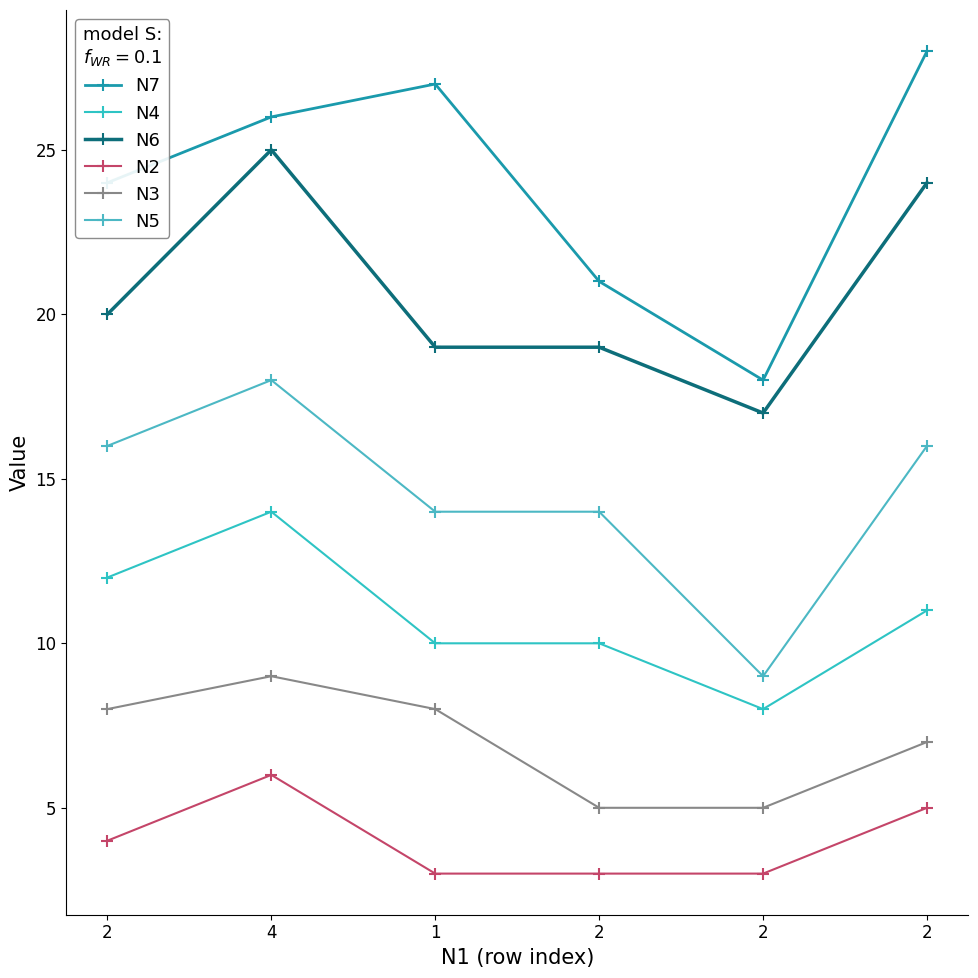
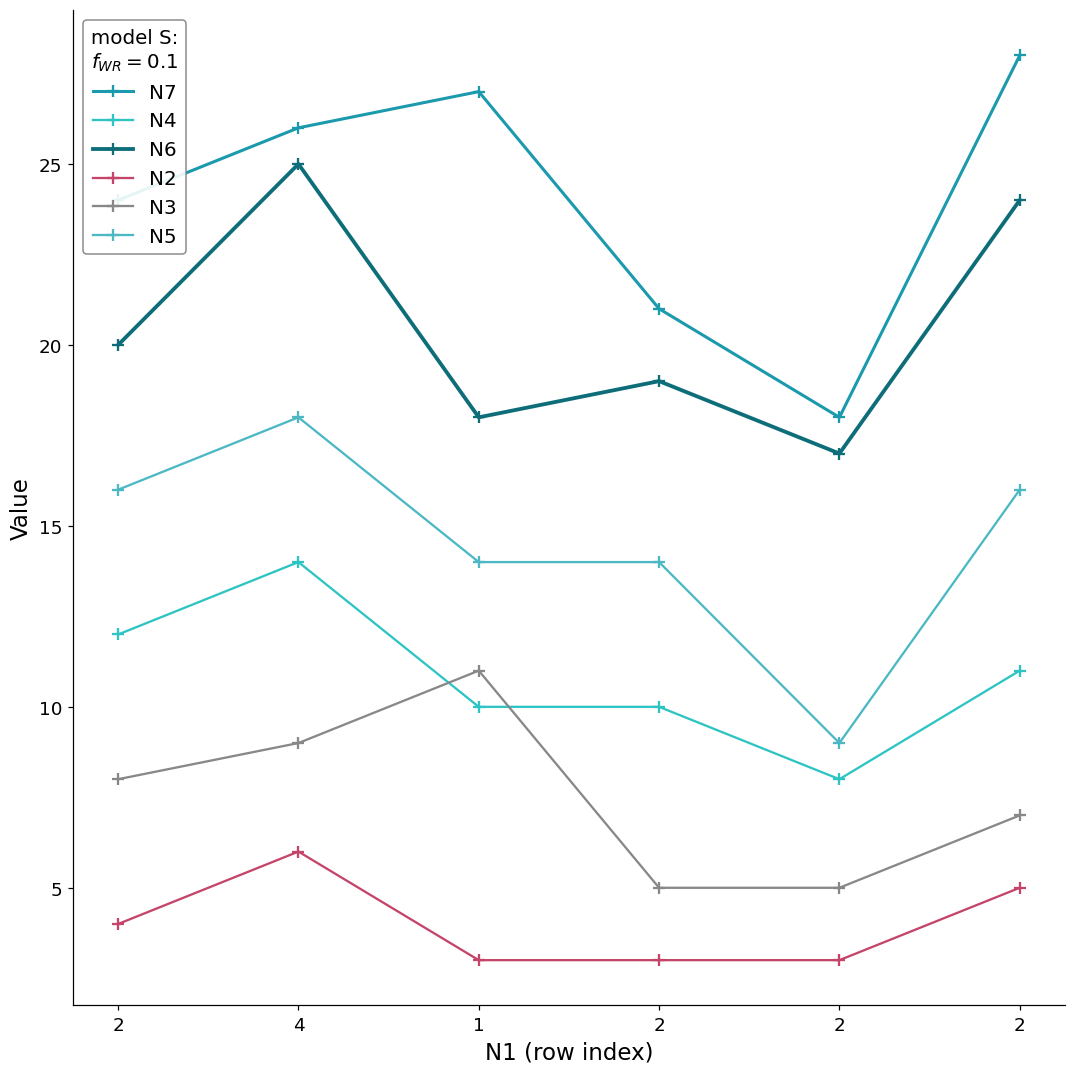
  {
    "N6": {
      "4": 25,
-     "1": 19
+     "1": 18
    },
    "N2": {
      "4": 6,
      "1": 3
    },
    "N3": {
      "4": 9,
-     "1": 8
+     "1": 11
    }
  }
